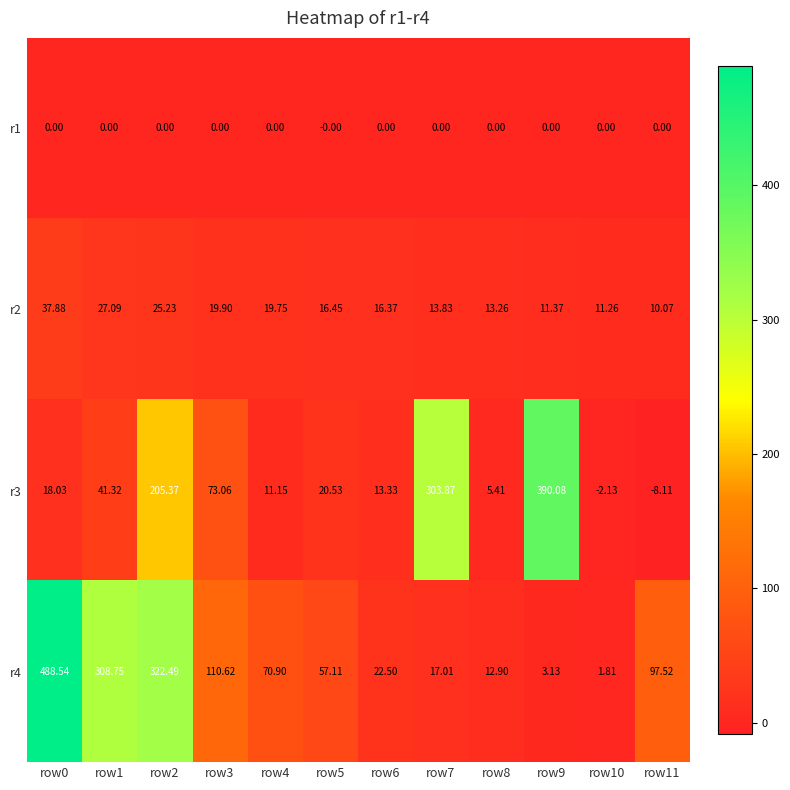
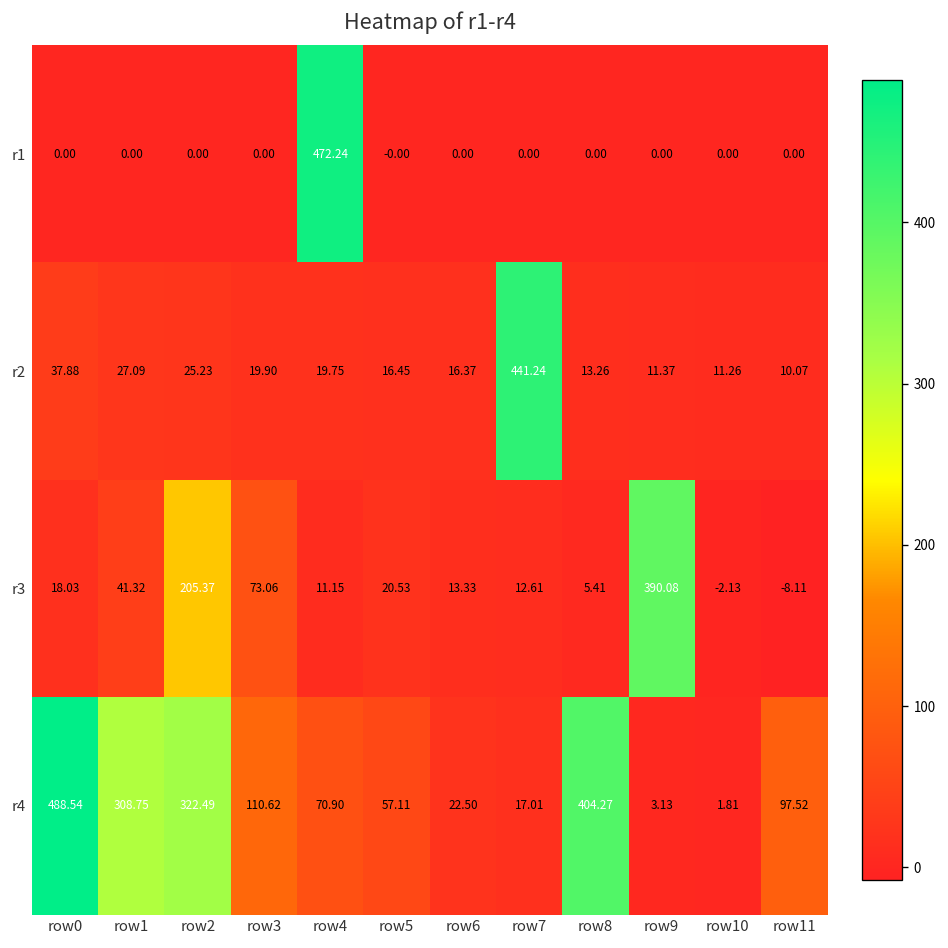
  {
    "r1": {
      "row0": 0.00,
      "row1": 0.00,
      "row2": 0.00,
      "row3": 0.00,
-     "row4": 0.00,
+     "row4": 472.24,
      "row5": -0.00,
      "row6": 0.00,
      "row7": 0.00,
      "row8": 0.00,
      "row9": 0.00,
      "row10": 0.00,
      "row11": 0.00
    },
    "r2": {
      "row0": 37.88,
      "row1": 27.09,
      "row2": 25.23,
      "row3": 19.90,
      "row4": 19.75,
      "row5": 16.45,
      "row6": 16.37,
-     "row7": 13.83,
+     "row7": 441.24,
      "row8": 13.26,
      "row9": 11.37,
      "row10": 11.26,
      "row11": 10.07
    },
    "r3": {
      "row0": 18.03,
      "row1": 41.32,
      "row2": 205.37,
      "row3": 73.06,
      "row4": 11.15,
      "row5": 20.53,
      "row6": 13.33,
-     "row7": 303.87,
+     "row7": 12.61,
      "row8": 5.41,
      "row9": 390.08,
      "row10": -2.13,
      "row11": -8.11
    },
    "r4": {
      "row0": 488.54,
      "row1": 308.75,
      "row2": 322.49,
      "row3": 110.62,
      "row4": 70.90,
      "row5": 57.11,
      "row6": 22.50,
      "row7": 17.01,
-     "row8": 12.90,
+     "row8": 404.27,
      "row9": 3.13,
      "row10": 1.81,
      "row11": 97.52
    }
  }
